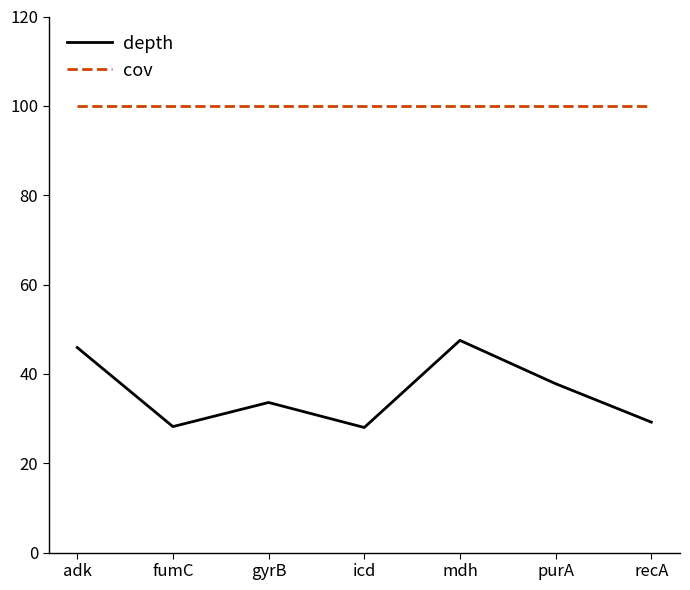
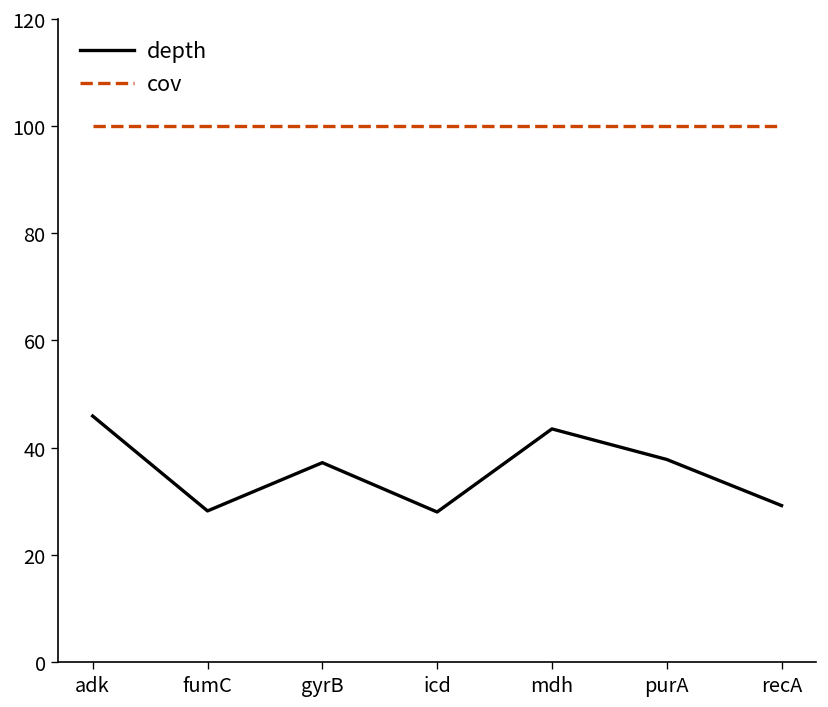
  {
    "depth": {
      "adk": 46,
      "fumC": 28,
-     "gyrB": 34,
+     "gyrB": 37,
      "icd": 28,
-     "mdh": 48,
+     "mdh": 44,
      "purA": 38,
      "recA": 29
    },
    "cov": {
      "adk": 100,
      "fumC": 100,
      "gyrB": 100,
      "icd": 100,
      "mdh": 100,
      "purA": 100,
      "recA": 100
    }
  }
